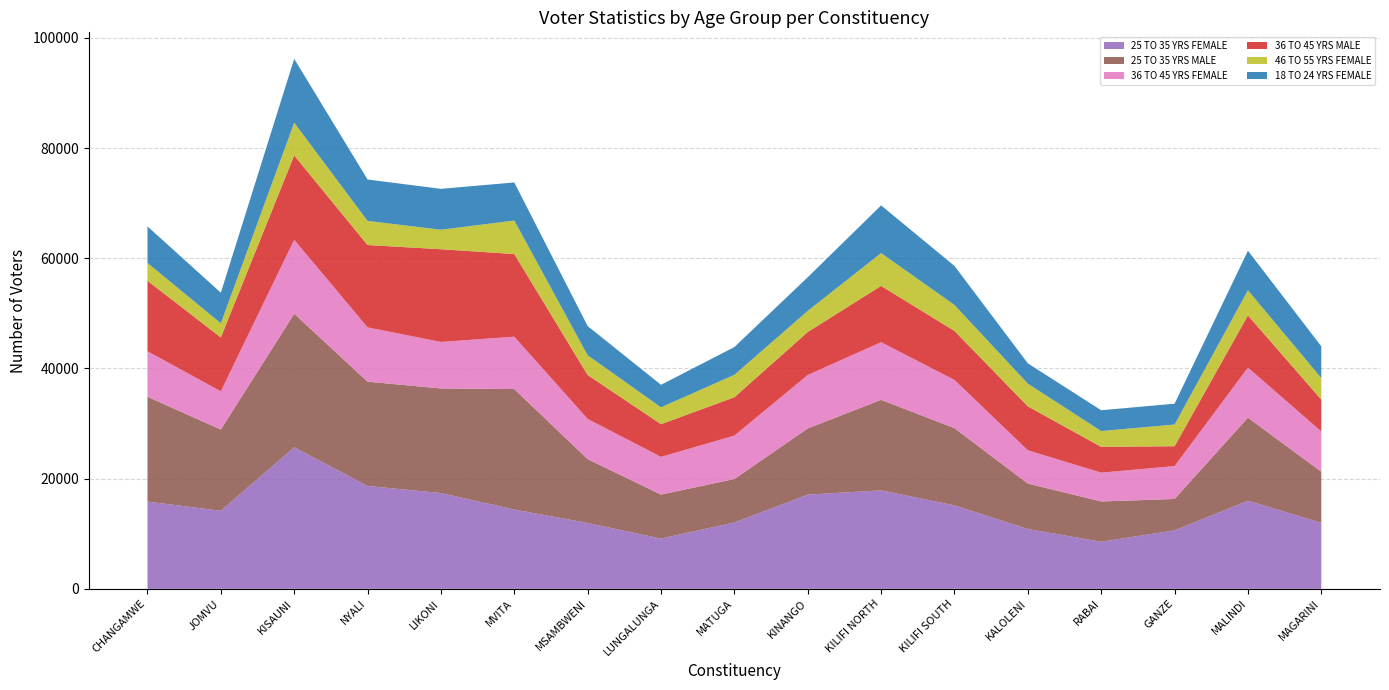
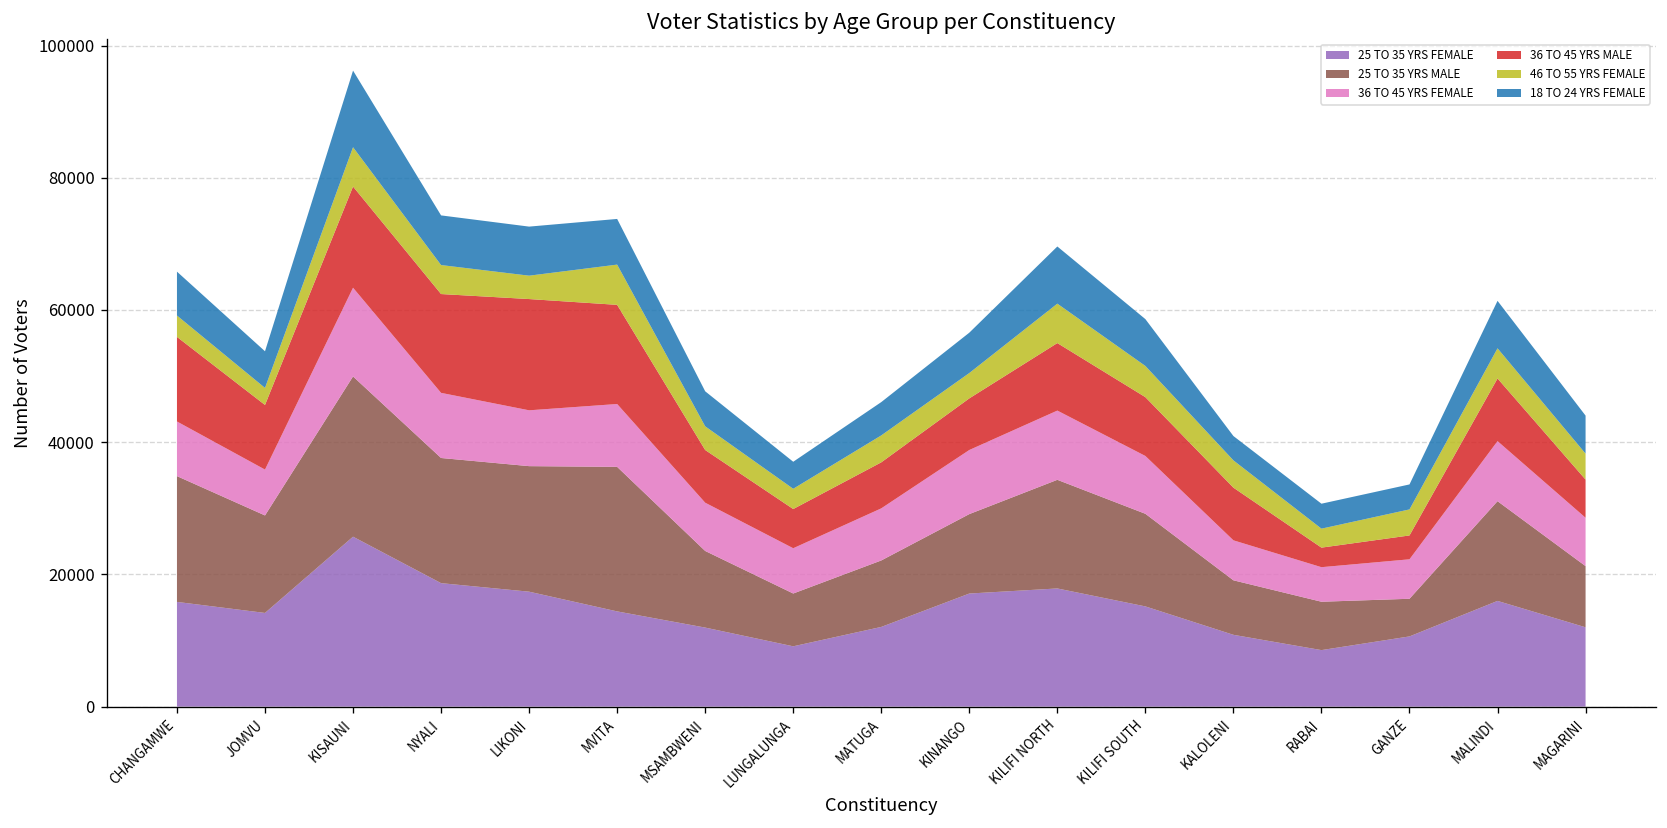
  {
    "25 TO 35 YRS FEMALE": {
      "CHANGAMWE": 16000,
      "JOMVU": 14000,
      "KISAUNI": 26000,
      "NYALI": 19000,
      "LIKONI": 17000,
      "MVITA": 14000,
      "MSAMBWENI": 12000,
      "LUNGALUNGA": 9000,
      "MATUGA": 12000,
      "KINANGO": 17000,
      "KILIFI NORTH": 18000,
      "KILIFI SOUTH": 15000,
      "KALOLENI": 11000,
      "RABAI": 9000,
      "GANZE": 11000,
      "MALINDI": 16000,
      "MAGARINI": 12000
    },
    "25 TO 35 YRS MALE": {
      "CHANGAMWE": 19000,
      "JOMVU": 15000,
      "KISAUNI": 24000,
      "NYALI": 19000,
      "LIKONI": 19000,
      "MVITA": 22000,
      "MSAMBWENI": 12000,
      "LUNGALUNGA": 8000,
-     "MATUGA": 8000,
+     "MATUGA": 10000,
      "KINANGO": 12000,
      "KILIFI NORTH": 16000,
      "KILIFI SOUTH": 14000,
      "KALOLENI": 8000,
      "RABAI": 7000,
      "GANZE": 6000,
      "MALINDI": 15000,
      "MAGARINI": 9000
    },
    "36 TO 45 YRS FEMALE": {
      "CHANGAMWE": 8000,
      "JOMVU": 7000,
      "KISAUNI": 13000,
      "NYALI": 10000,
      "LIKONI": 8000,
      "MVITA": 10000,
      "MSAMBWENI": 7000,
      "LUNGALUNGA": 7000,
      "MATUGA": 8000,
      "KINANGO": 10000,
      "KILIFI NORTH": 10000,
      "KILIFI SOUTH": 9000,
      "KALOLENI": 6000,
      "RABAI": 5000,
      "GANZE": 6000,
      "MALINDI": 9000,
      "MAGARINI": 7000
    },
    "36 TO 45 YRS MALE": {
      "CHANGAMWE": 13000,
      "JOMVU": 10000,
      "KISAUNI": 15000,
      "NYALI": 15000,
      "LIKONI": 17000,
      "MVITA": 15000,
      "MSAMBWENI": 8000,
      "LUNGALUNGA": 6000,
      "MATUGA": 7000,
      "KINANGO": 8000,
      "KILIFI NORTH": 10000,
      "KILIFI SOUTH": 9000,
      "KALOLENI": 8000,
-     "RABAI": 5000,
+     "RABAI": 3000,
      "GANZE": 4000,
      "MALINDI": 9000,
      "MAGARINI": 6000
    },
    "46 TO 55 YRS FEMALE": {
      "CHANGAMWE": 3000,
      "JOMVU": 3000,
      "KISAUNI": 6000,
      "NYALI": 4000,
      "LIKONI": 4000,
      "MVITA": 6000,
      "MSAMBWENI": 4000,
      "LUNGALUNGA": 3000,
      "MATUGA": 4000,
      "KINANGO": 4000,
      "KILIFI NORTH": 6000,
      "KILIFI SOUTH": 5000,
      "KALOLENI": 4000,
      "RABAI": 3000,
      "GANZE": 4000,
      "MALINDI": 5000,
      "MAGARINI": 4000
    },
    "18 TO 24 YRS FEMALE": {
      "CHANGAMWE": 7000,
      "JOMVU": 6000,
      "KISAUNI": 12000,
      "NYALI": 8000,
      "LIKONI": 7000,
      "MVITA": 7000,
      "MSAMBWENI": 5000,
      "LUNGALUNGA": 4000,
      "MATUGA": 5000,
      "KINANGO": 6000,
      "KILIFI NORTH": 9000,
      "KILIFI SOUTH": 7000,
      "KALOLENI": 4000,
      "RABAI": 4000,
      "GANZE": 4000,
      "MALINDI": 7000,
      "MAGARINI": 6000
    }
  }
